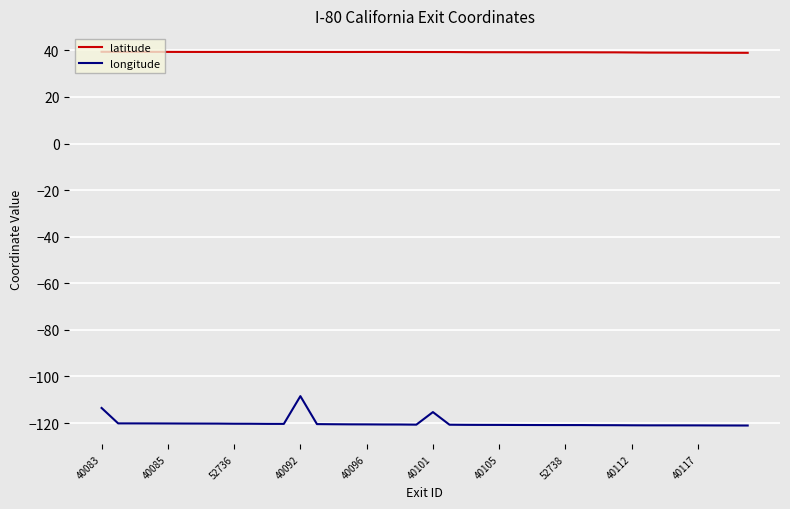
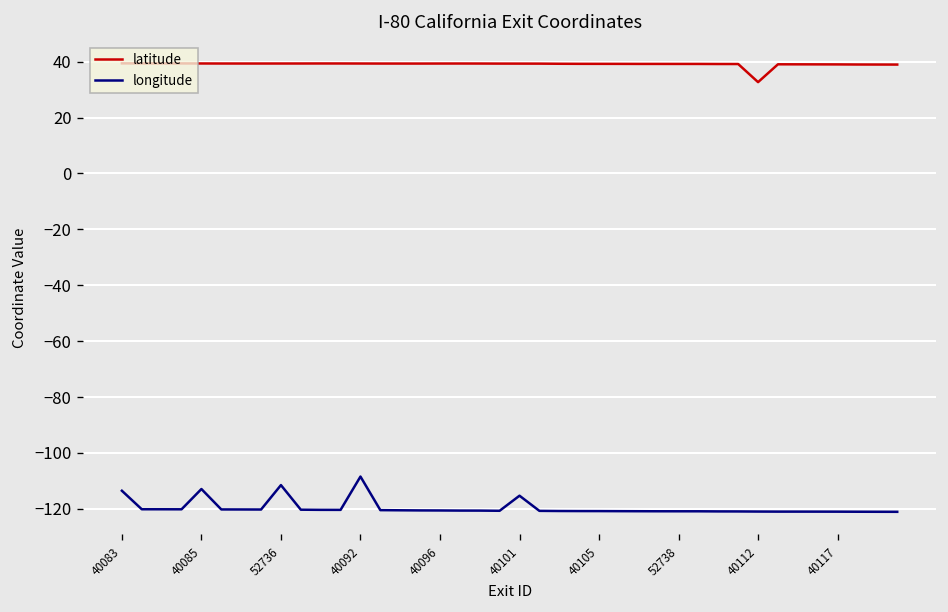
  {
    "latitude": {
      "40085": 39,
      "52736": 39,
      "40092": 39,
      "40096": 39,
      "40101": 39,
      "40105": 39,
      "52738": 39,
-     "40112": 39,
+     "40112": 33,
      "40117": 39
    },
    "longitude": {
      "40083": -114,
-     "40085": -120,
-     "52736": -120,
+     "40085": -113,
+     "52736": -111,
      "40092": -108,
      "40096": -121,
      "40101": -115,
      "40105": -121,
      "52738": -121,
      "40112": -121,
      "40117": -121
    }
  }
